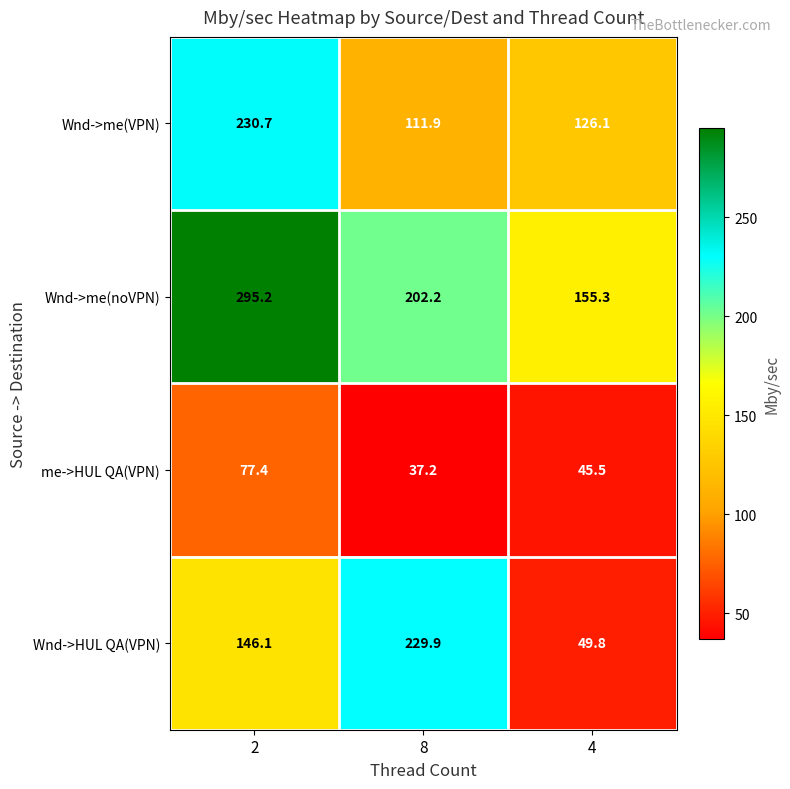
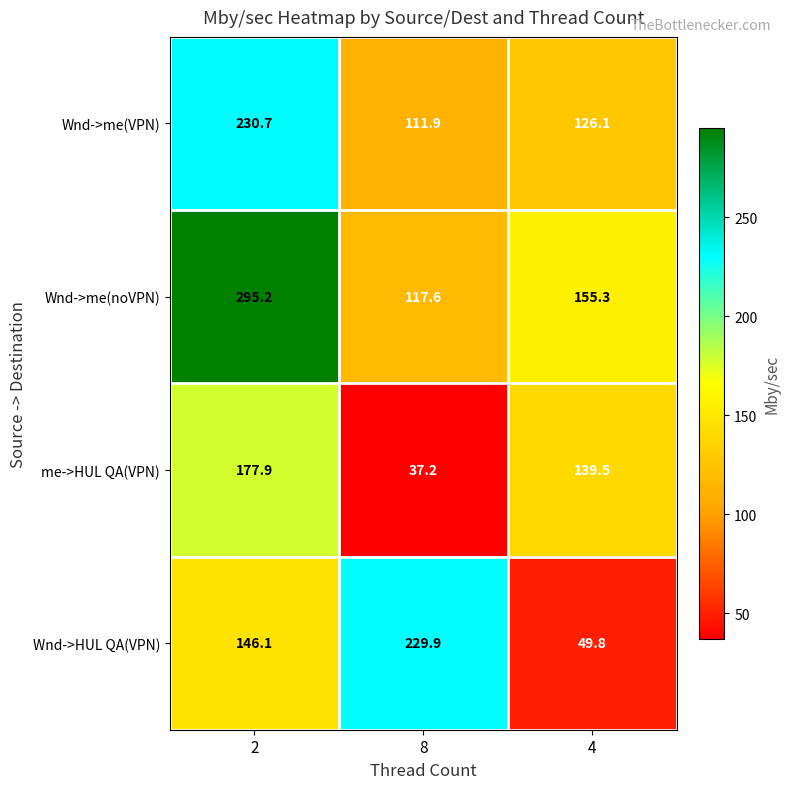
  {
    "Wnd->me(VPN)": {
      "2": 230.7,
      "8": 111.9,
      "4": 126.1
    },
    "Wnd->me(noVPN)": {
      "2": 295.2,
-     "8": 202.2,
+     "8": 117.6,
      "4": 155.3
    },
    "me->HUL QA(VPN)": {
-     "2": 77.4,
+     "2": 177.9,
      "8": 37.2,
-     "4": 45.5
+     "4": 139.5
    },
    "Wnd->HUL QA(VPN)": {
      "2": 146.1,
      "8": 229.9,
      "4": 49.8
    }
  }
